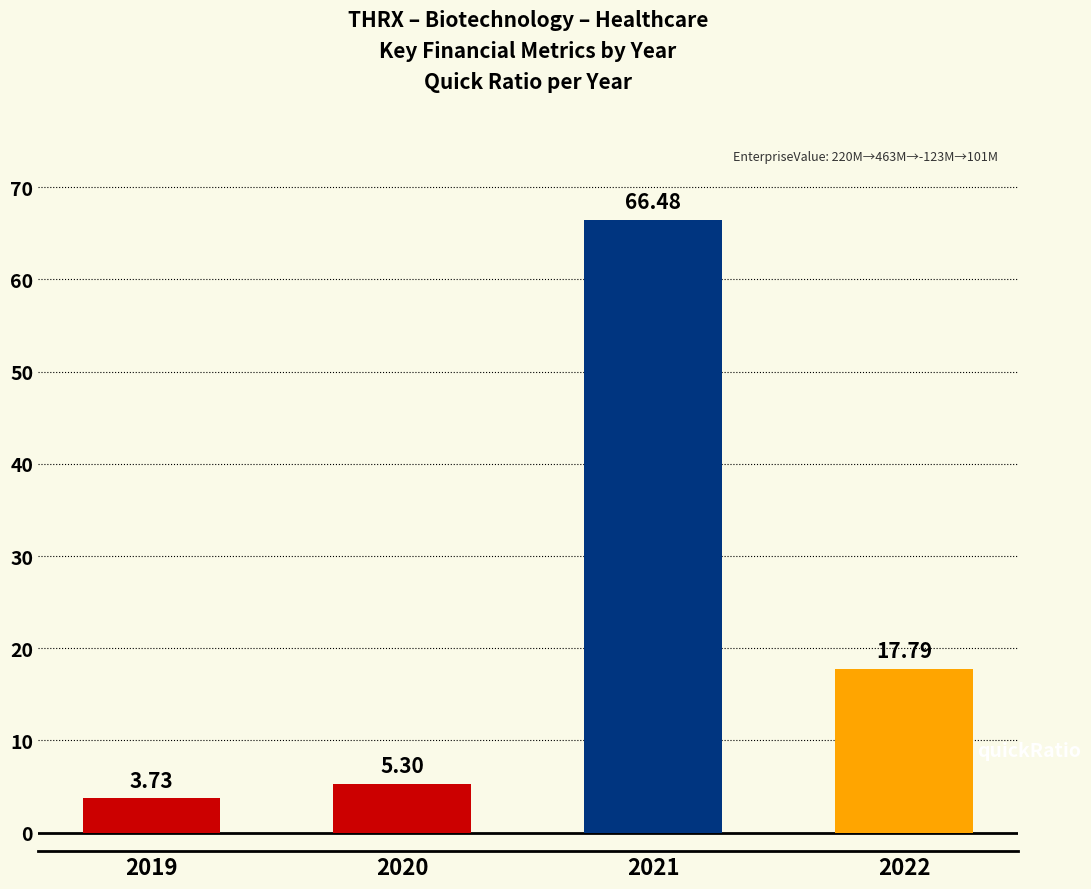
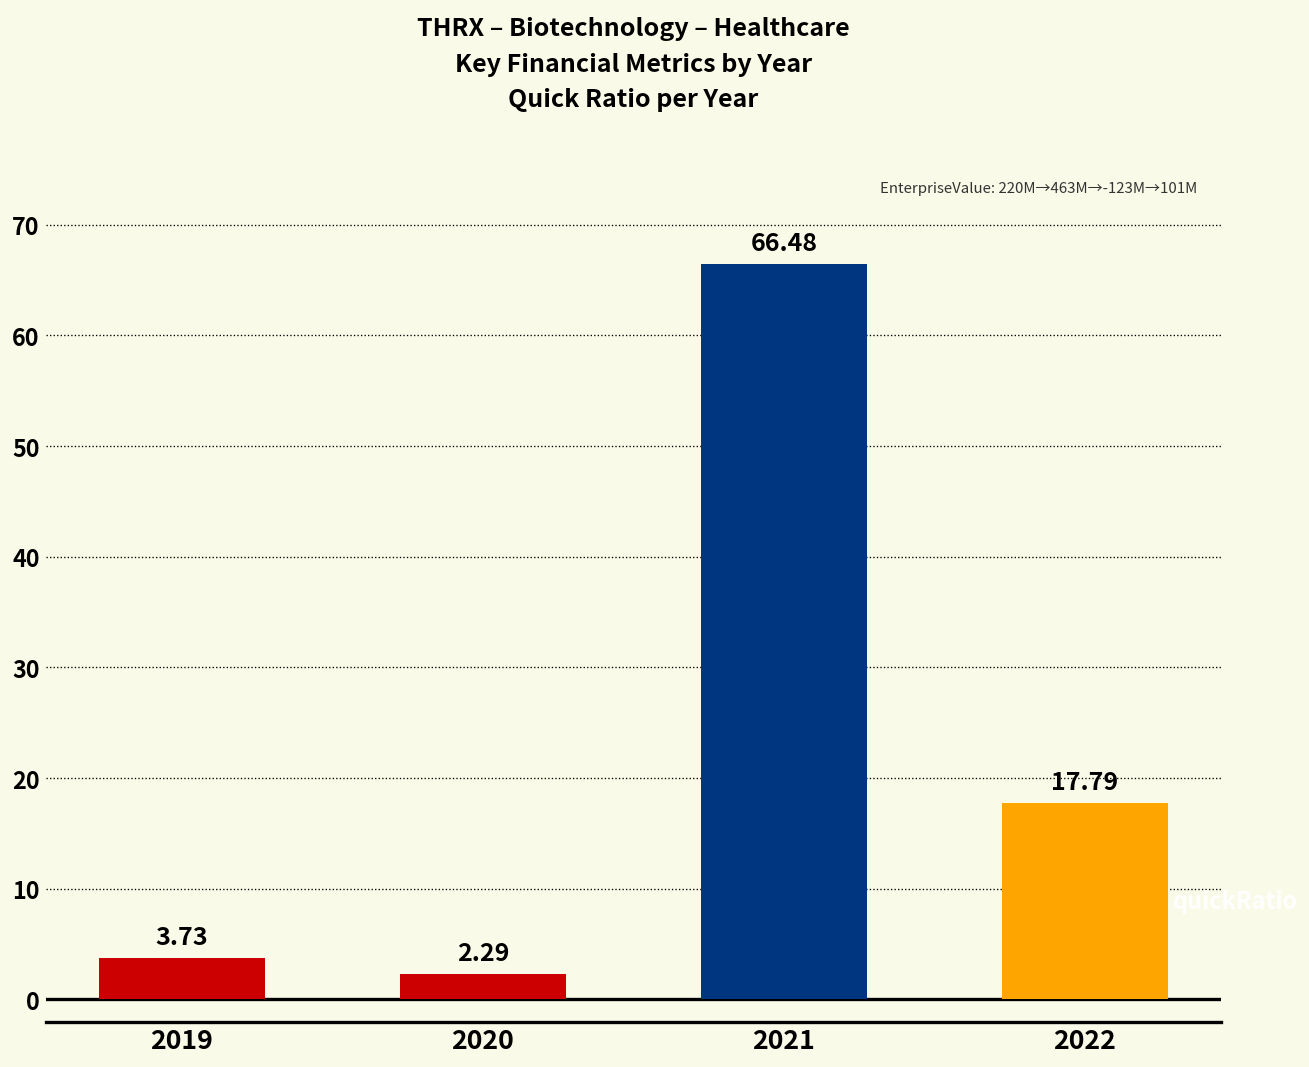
  {
    "2019": 3.73,
-   "2020": 5.30,
+   "2020": 2.29,
    "2021": 66.48,
    "2022": 17.79
  }
